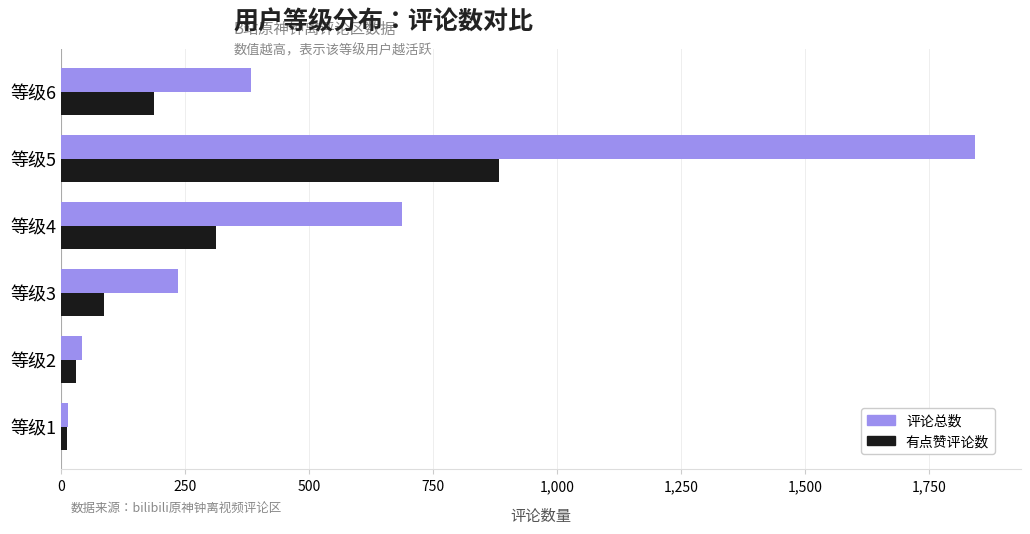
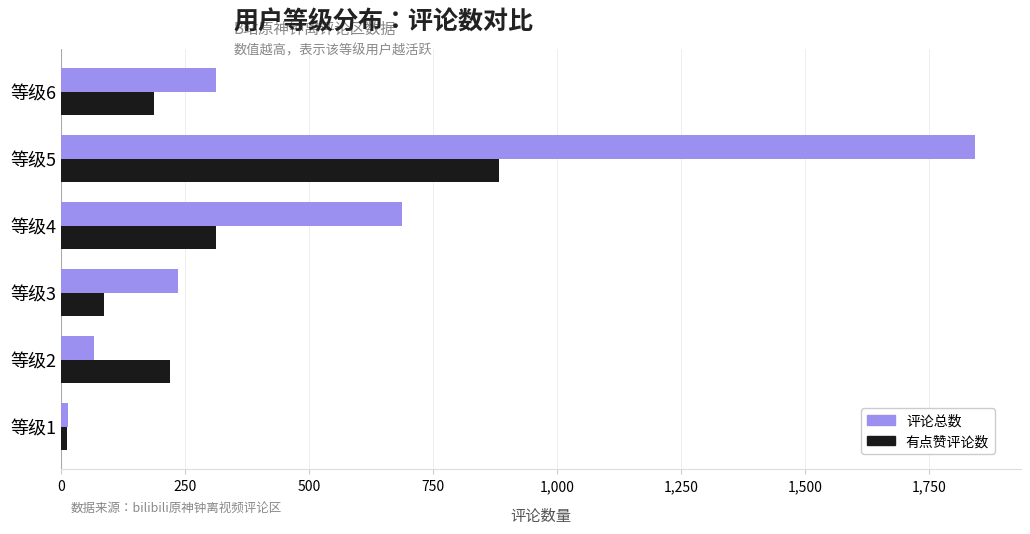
  {
    "评论总数": {
-     "等级6": "380",
+     "等级6": "310",
      "等级5": "1,840",
      "等级4": "690",
      "等级3": "240",
-     "等级2": "40",
+     "等级2": "70",
      "等级1": "20"
    },
    "有点赞评论数": {
      "等级6": "190",
      "等级5": "880",
      "等级4": "310",
      "等级3": "90",
-     "等级2": "30",
+     "等级2": "220",
      "等级1": "10"
    }
  }
